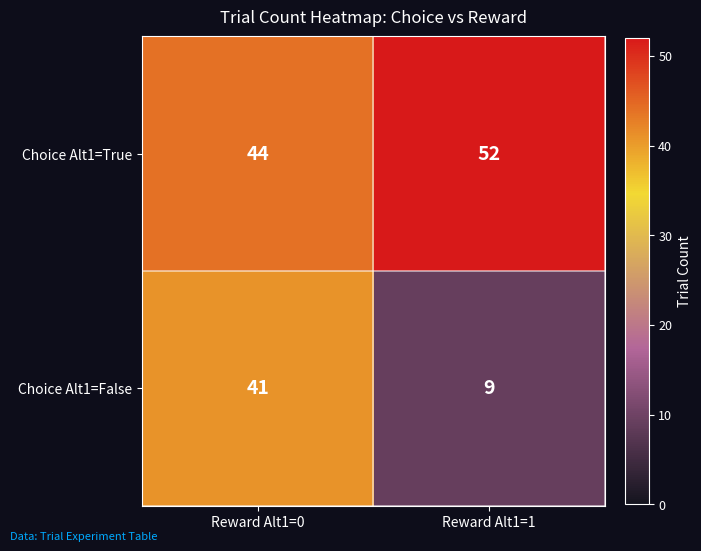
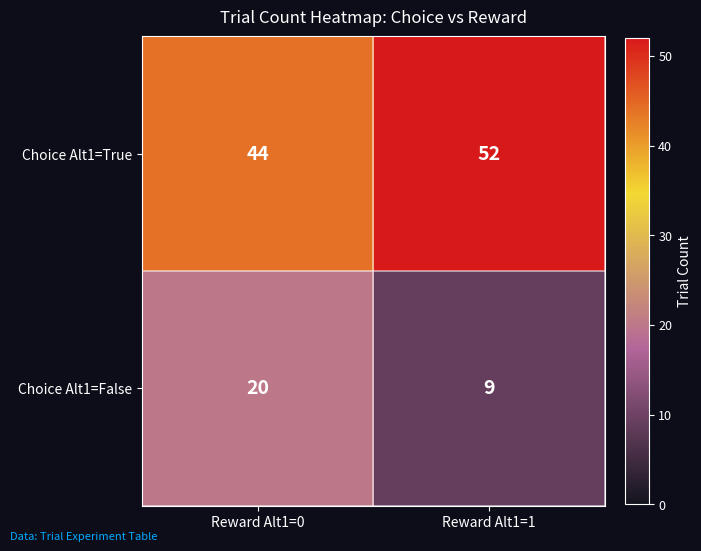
  {
    "Choice Alt1=True": {
      "Reward Alt1=0": 44,
      "Reward Alt1=1": 52
    },
    "Choice Alt1=False": {
-     "Reward Alt1=0": 41,
+     "Reward Alt1=0": 20,
      "Reward Alt1=1": 9
    }
  }
